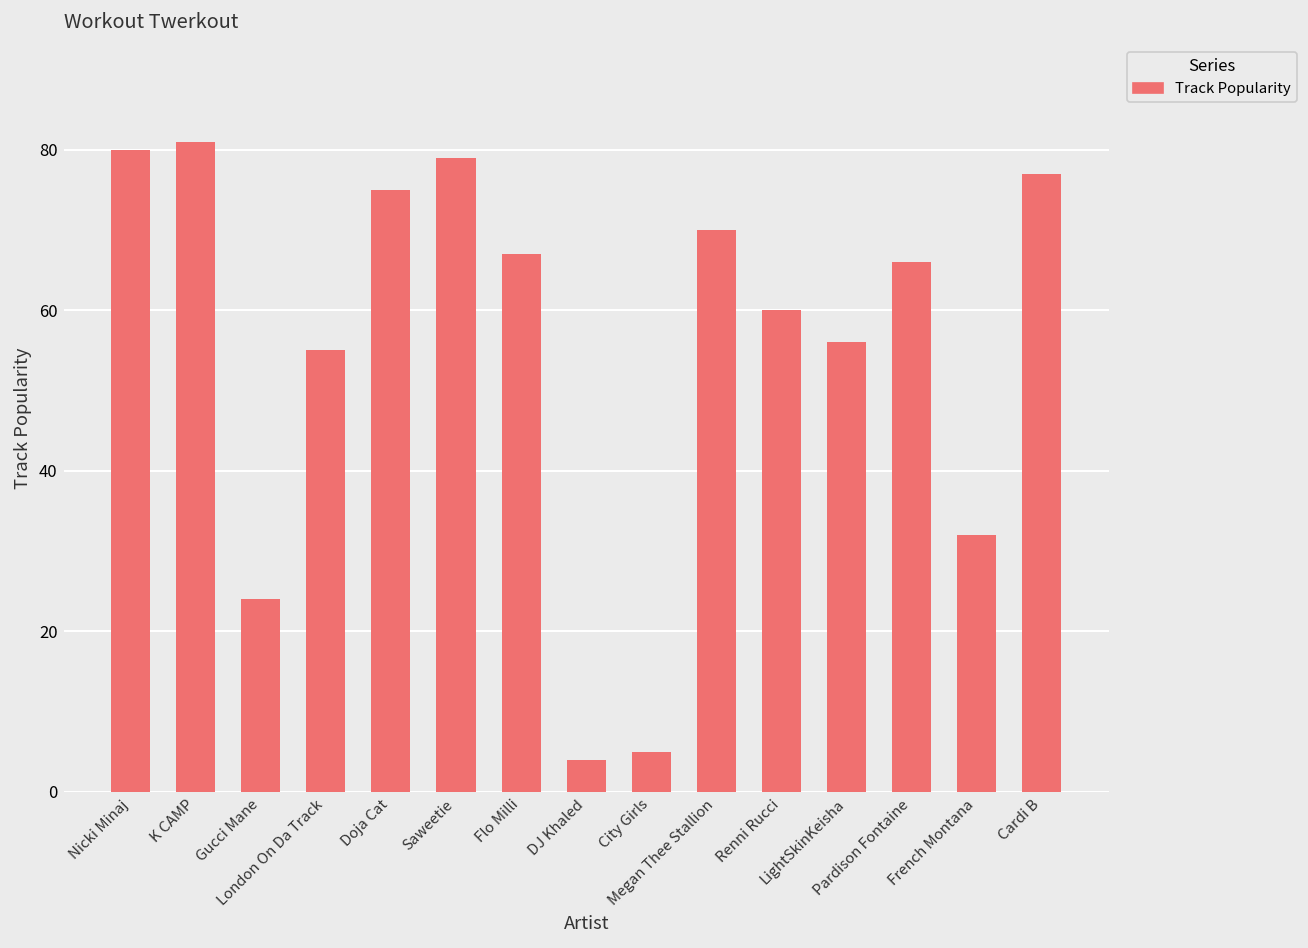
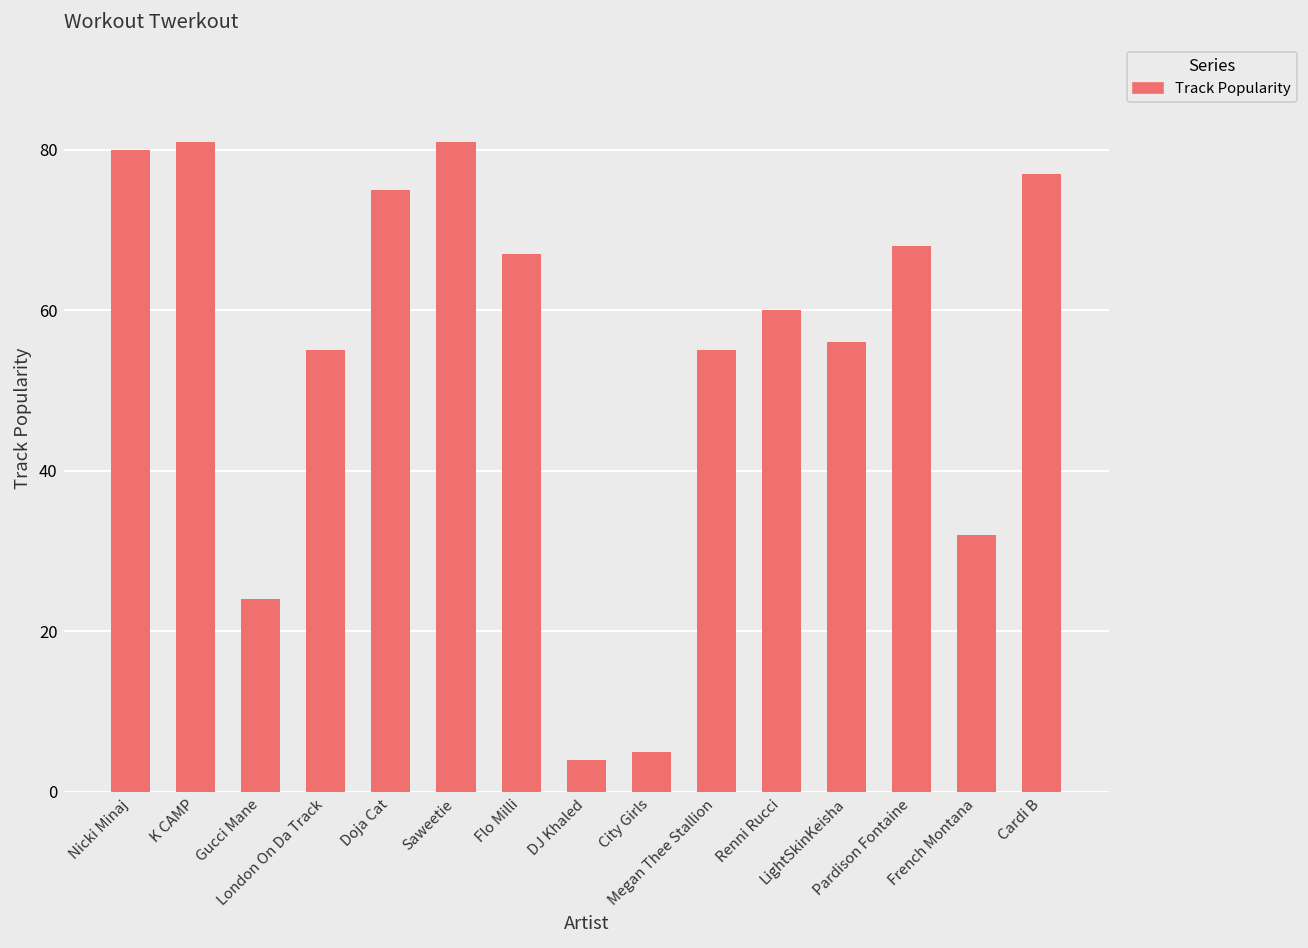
  {
    "Nicki Minaj": 80,
    "K CAMP": 81,
    "Gucci Mane": 24,
    "London On Da Track": 55,
    "Doja Cat": 75,
-   "Saweetie": 79,
+   "Saweetie": 81,
    "Flo Milli": 67,
    "DJ Khaled": 4,
    "City Girls": 5,
-   "Megan Thee Stallion": 70,
+   "Megan Thee Stallion": 55,
    "Renni Rucci": 60,
    "LightSkinKeisha": 56,
-   "Pardison Fontaine": 66,
+   "Pardison Fontaine": 68,
    "French Montana": 32,
    "Cardi B": 77
  }
